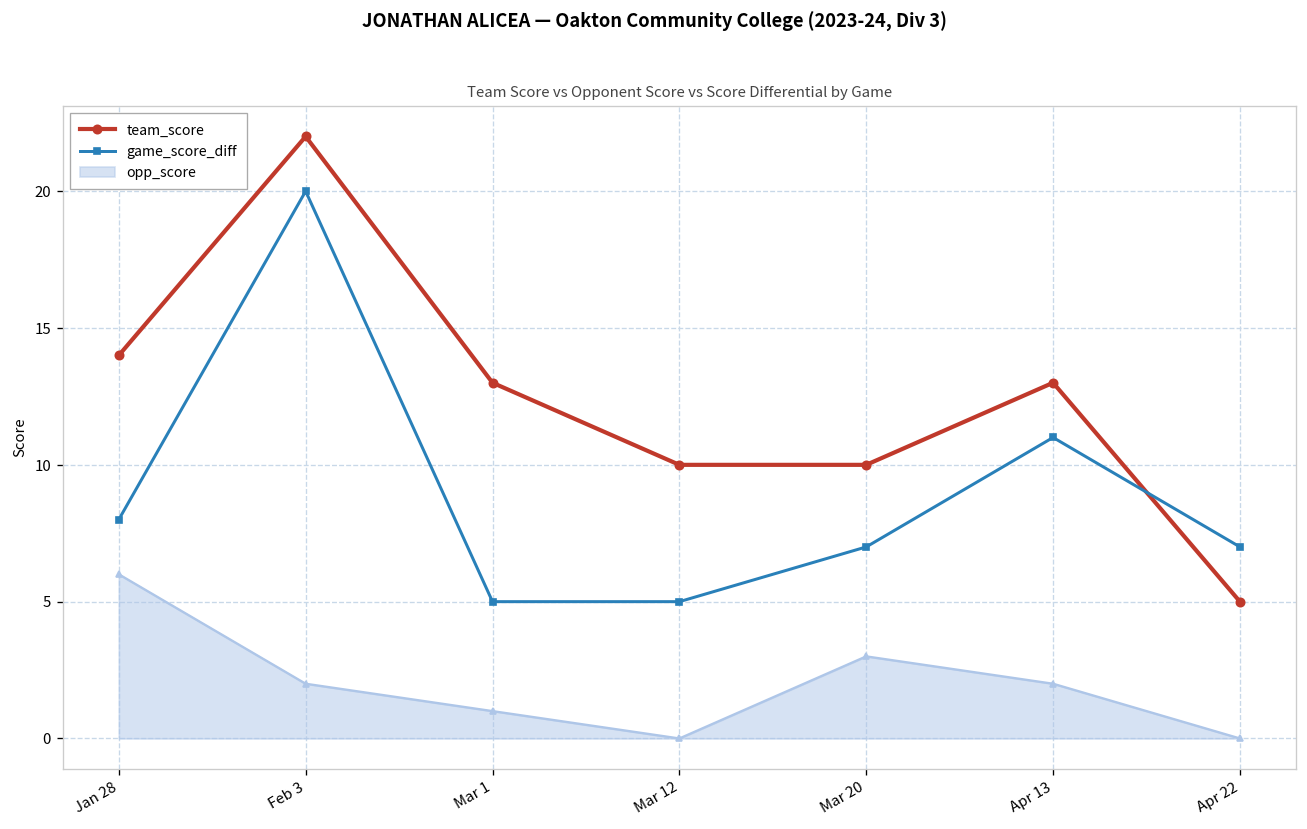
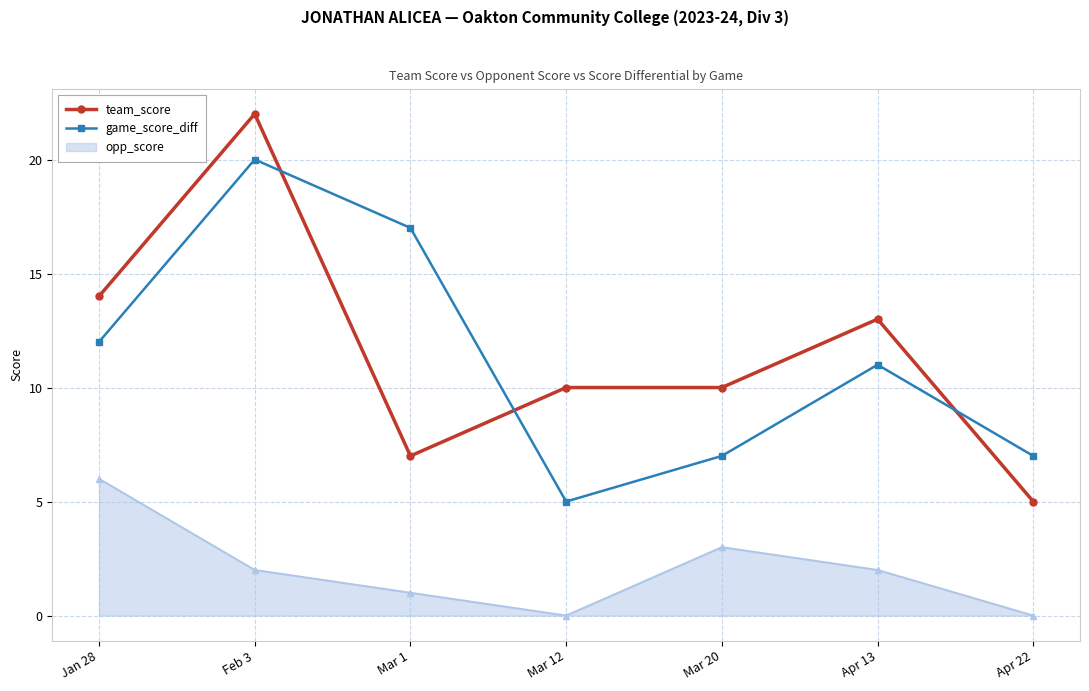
  {
    "team_score": {
      "Jan 28": 14,
      "Feb 3": 22,
-     "Mar 1": 13,
+     "Mar 1": 7,
      "Mar 12": 10,
      "Mar 20": 10,
      "Apr 13": 13,
      "Apr 22": 5
    },
    "game_score_diff": {
-     "Jan 28": 8,
+     "Jan 28": 12,
      "Feb 3": 20,
-     "Mar 1": 5,
+     "Mar 1": 17,
      "Mar 12": 5,
      "Mar 20": 7,
      "Apr 13": 11,
      "Apr 22": 7
    },
    "opp_score": {
      "Jan 28": 6,
      "Feb 3": 2,
      "Mar 1": 1,
      "Mar 12": 0,
      "Mar 20": 3,
      "Apr 13": 2,
      "Apr 22": 0
    }
  }
